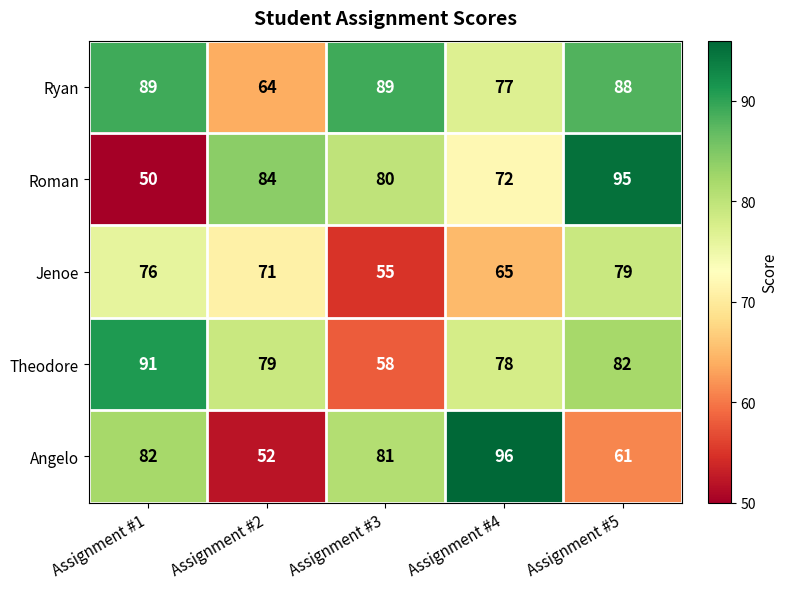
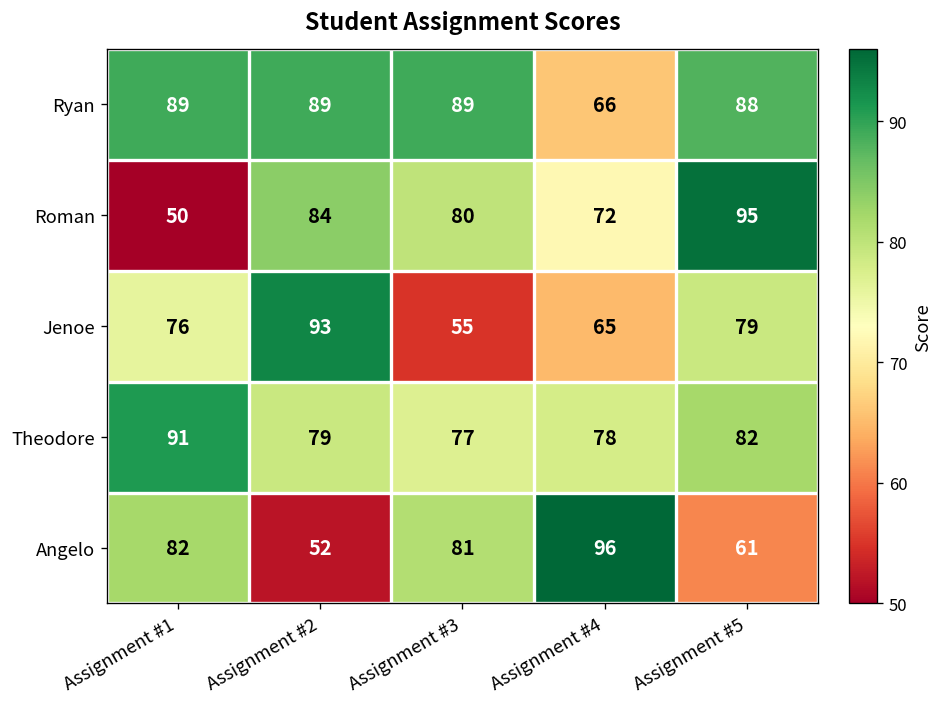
  {
    "Ryan": {
      "Assignment #1": 89,
-     "Assignment #2": 64,
+     "Assignment #2": 89,
      "Assignment #3": 89,
-     "Assignment #4": 77,
+     "Assignment #4": 66,
      "Assignment #5": 88
    },
    "Roman": {
      "Assignment #1": 50,
      "Assignment #2": 84,
      "Assignment #3": 80,
      "Assignment #4": 72,
      "Assignment #5": 95
    },
    "Jenoe": {
      "Assignment #1": 76,
-     "Assignment #2": 71,
+     "Assignment #2": 93,
      "Assignment #3": 55,
      "Assignment #4": 65,
      "Assignment #5": 79
    },
    "Theodore": {
      "Assignment #1": 91,
      "Assignment #2": 79,
-     "Assignment #3": 58,
+     "Assignment #3": 77,
      "Assignment #4": 78,
      "Assignment #5": 82
    },
    "Angelo": {
      "Assignment #1": 82,
      "Assignment #2": 52,
      "Assignment #3": 81,
      "Assignment #4": 96,
      "Assignment #5": 61
    }
  }
